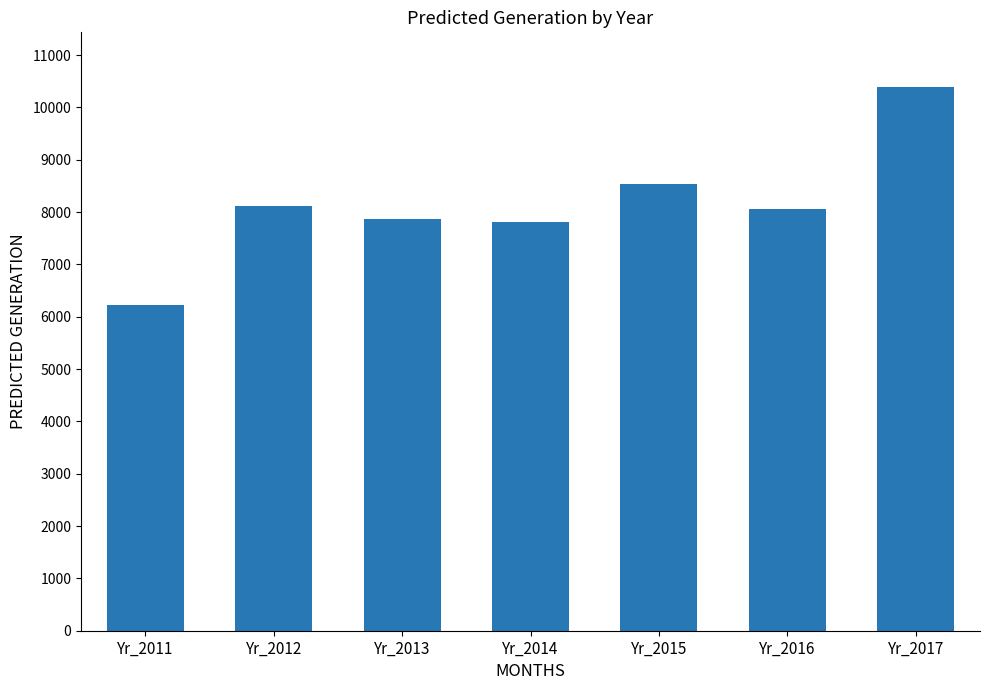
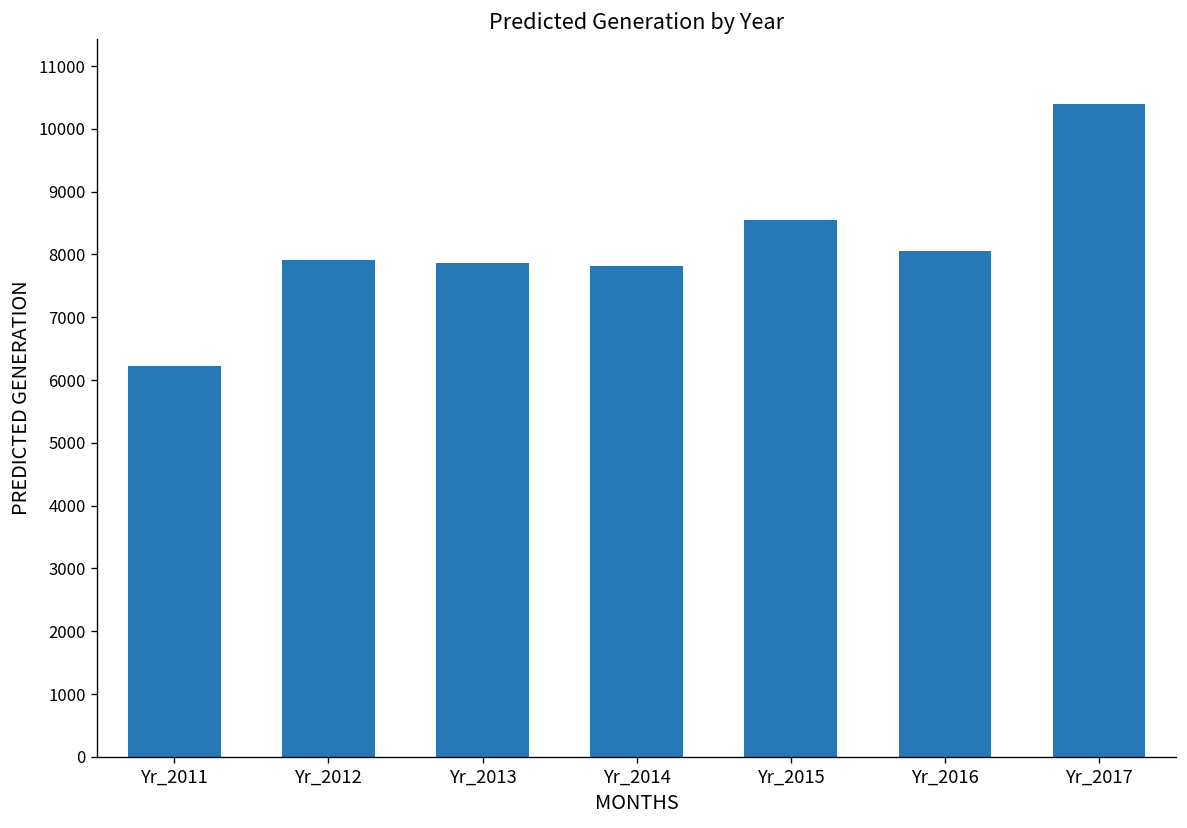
  {
    "Yr_2011": 6200,
-   "Yr_2012": 8100,
+   "Yr_2012": 7900,
    "Yr_2013": 7900,
    "Yr_2014": 7800,
    "Yr_2015": 8500,
    "Yr_2016": 8100,
    "Yr_2017": 10400
  }
